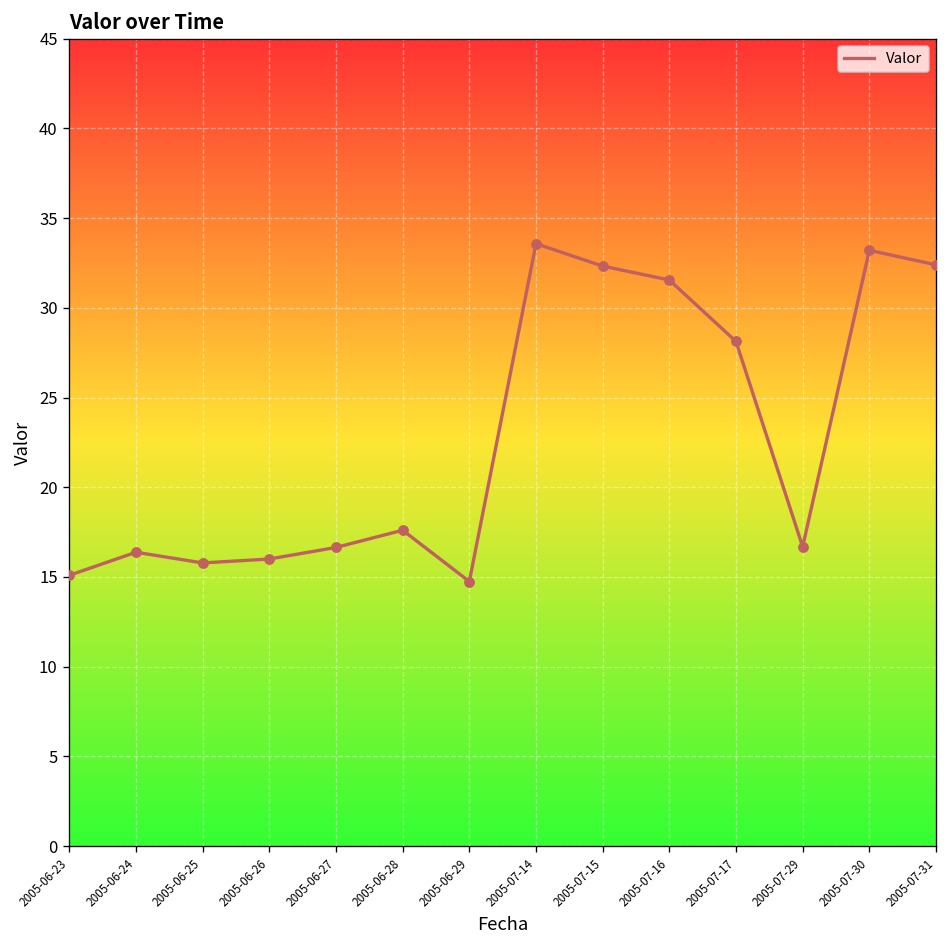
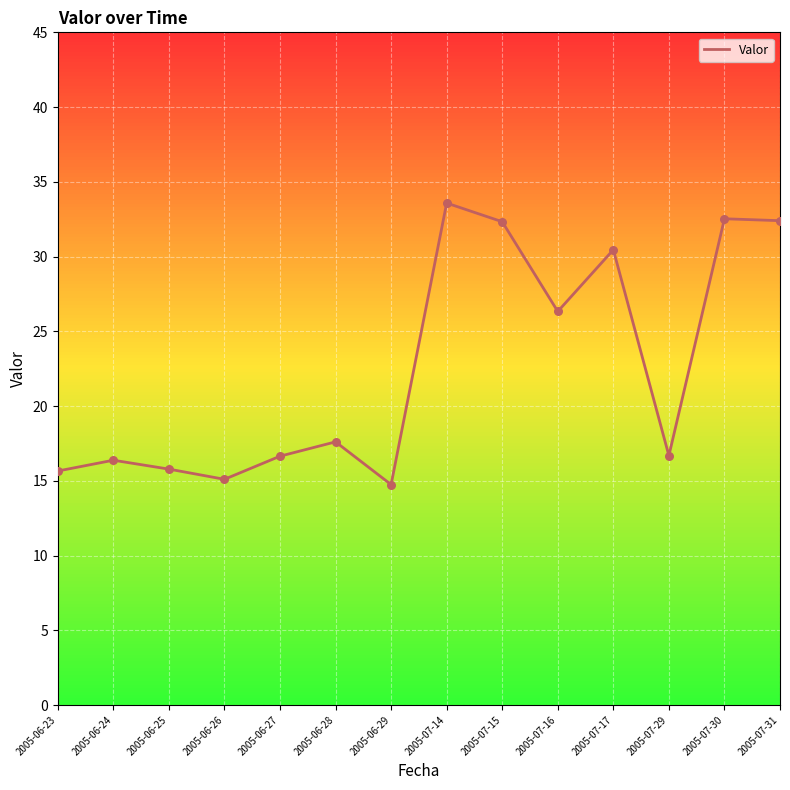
  {
-   "2005-06-23": 15.1,
+   "2005-06-23": 15.7,
    "2005-06-24": 16.4,
    "2005-06-25": 15.8,
-   "2005-06-26": 16.0,
+   "2005-06-26": 15.1,
    "2005-06-27": 16.6,
    "2005-06-28": 17.6,
    "2005-06-29": 14.7,
    "2005-07-14": 33.6,
    "2005-07-15": 32.3,
-   "2005-07-16": 31.6,
-   "2005-07-17": 28.1,
+   "2005-07-16": 26.3,
+   "2005-07-17": 30.5,
    "2005-07-29": 16.7,
-   "2005-07-30": 33.2,
+   "2005-07-30": 32.5,
    "2005-07-31": 32.4
  }
